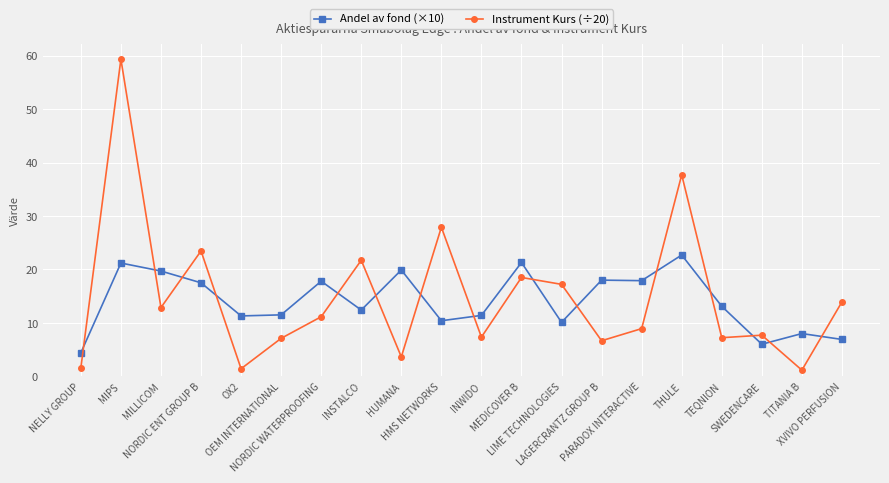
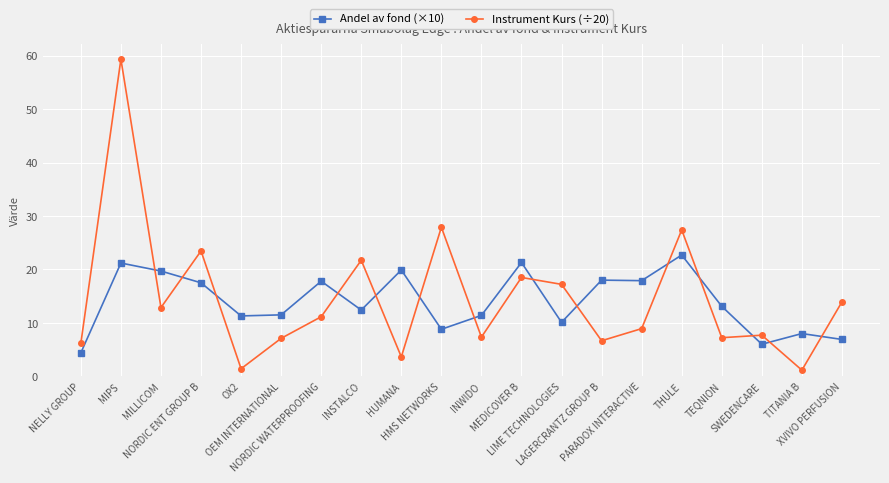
  {
    "Andel av fond (×10)": {
      "NELLY GROUP": 4,
      "MIPS": 21,
      "MILLICOM": 20,
      "NORDIC ENT GROUP B": 18,
      "OX2": 11,
      "OEM INTERNATIONAL": 12,
      "NORDIC WATERPROOFING": 18,
      "INSTALCO": 12,
      "HUMANA": 20,
-     "HMS NETWORKS": 10,
+     "HMS NETWORKS": 9,
      "INWIDO": 11,
      "MEDICOVER B": 21,
      "LIME TECHNOLOGIES": 10,
      "LAGERCRANTZ GROUP B": 18,
      "PARADOX INTERACTIVE": 18,
      "THULE": 23,
      "TEQNION": 13,
      "SWEDENCARE": 6,
      "TITANIA B": 8,
      "XVIVO PERFUSION": 7
    },
    "Instrument Kurs (÷20)": {
-     "NELLY GROUP": 2,
+     "NELLY GROUP": 6,
      "MIPS": 59,
      "MILLICOM": 13,
      "NORDIC ENT GROUP B": 23,
      "OX2": 1,
      "OEM INTERNATIONAL": 7,
      "NORDIC WATERPROOFING": 11,
      "INSTALCO": 22,
      "HUMANA": 4,
      "HMS NETWORKS": 28,
      "INWIDO": 7,
      "MEDICOVER B": 19,
      "LIME TECHNOLOGIES": 17,
      "LAGERCRANTZ GROUP B": 7,
      "PARADOX INTERACTIVE": 9,
-     "THULE": 38,
+     "THULE": 27,
      "TEQNION": 7,
      "SWEDENCARE": 8,
      "TITANIA B": 1,
      "XVIVO PERFUSION": 14
    }
  }
